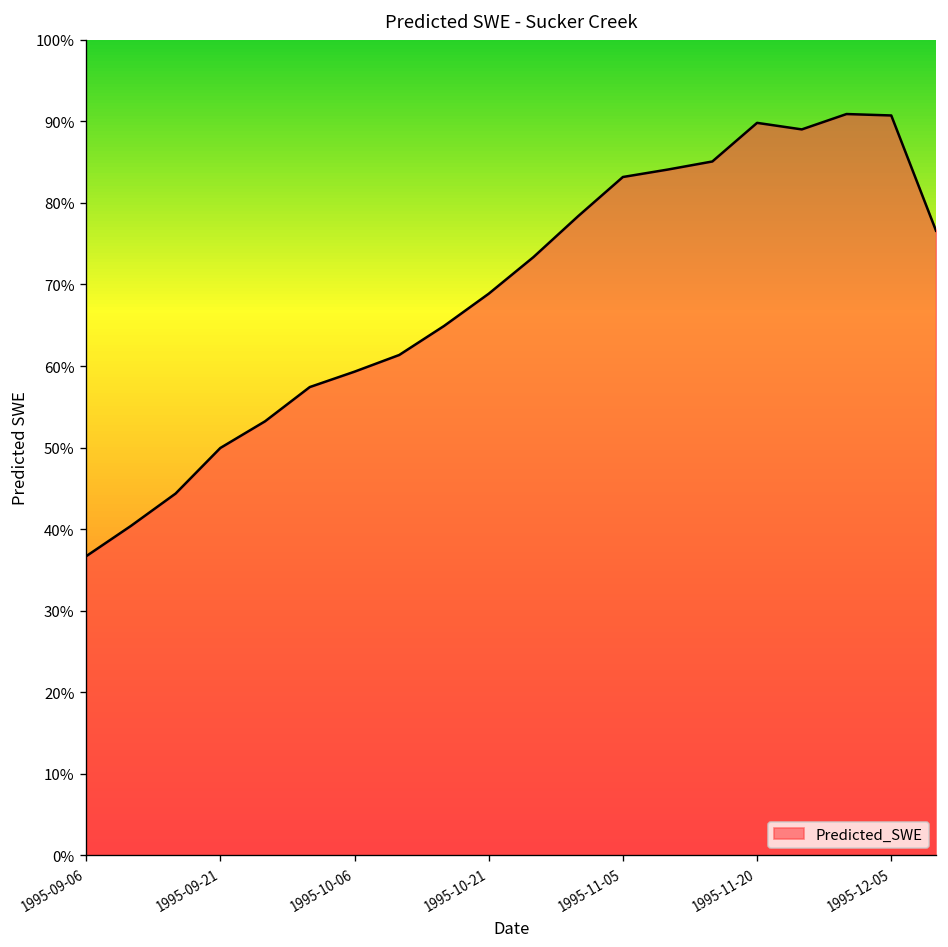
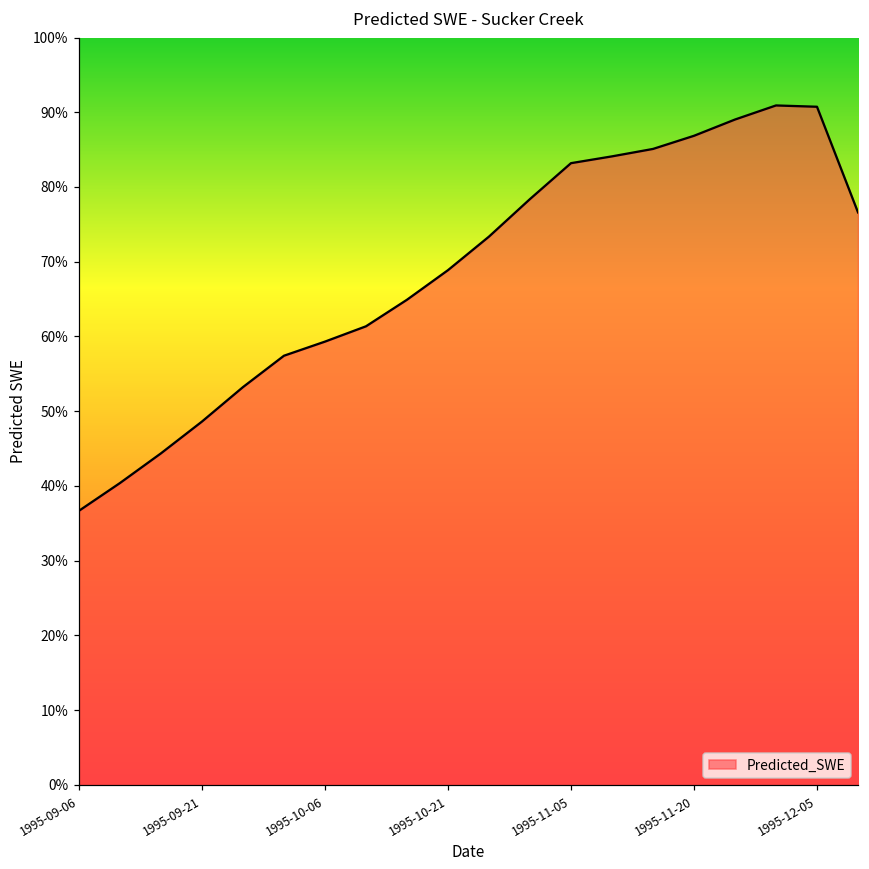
  {
    "1995-09-06": "37%",
-   "1995-09-21": "50%",
+   "1995-09-21": "49%",
    "1995-10-06": "59%",
    "1995-10-21": "69%",
    "1995-11-05": "83%",
-   "1995-11-20": "90%",
+   "1995-11-20": "87%",
    "1995-12-05": "91%"
  }
